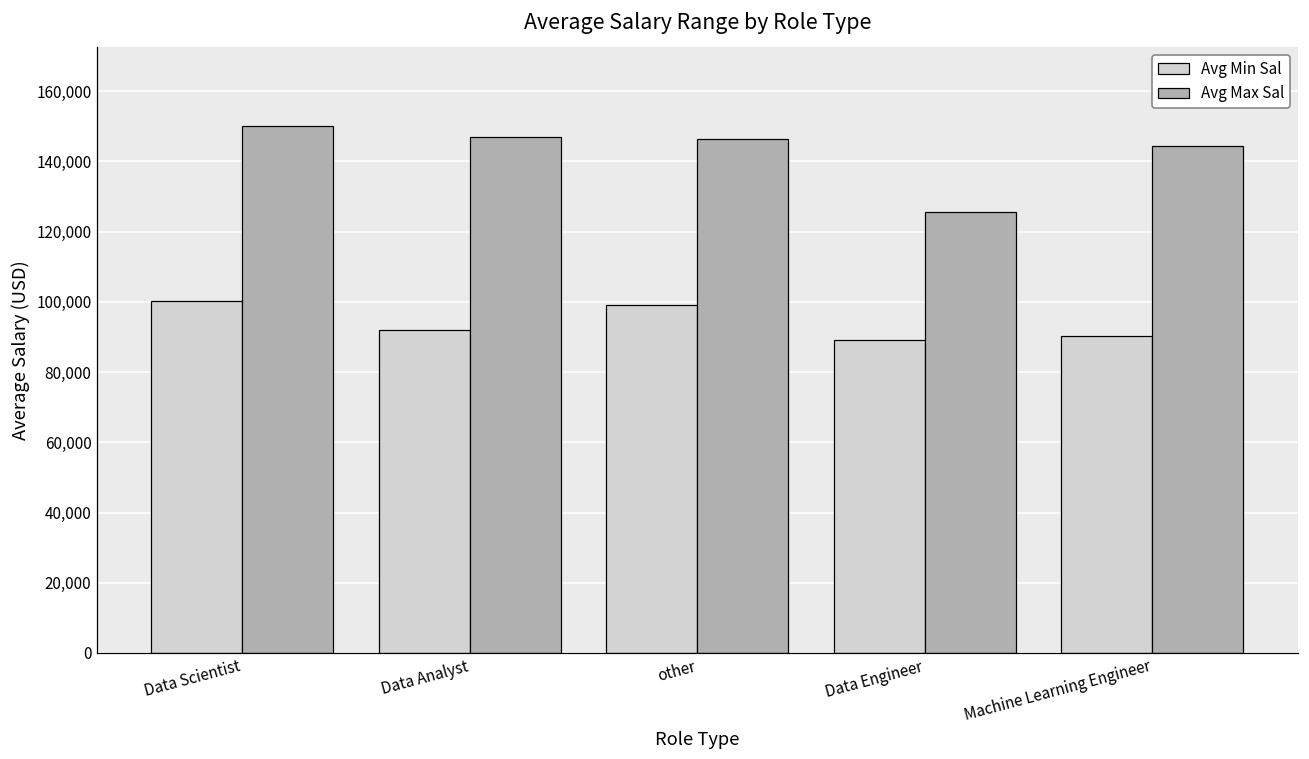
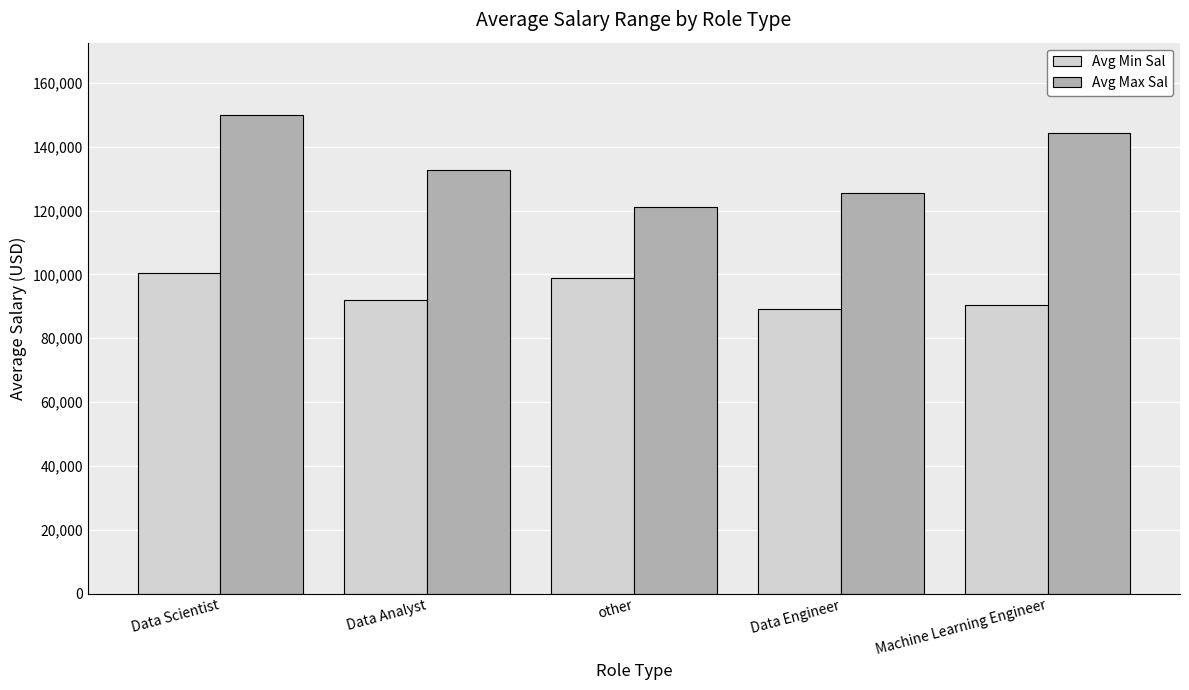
  {
    "Avg Min Sal": {
      "Data Scientist": "100,000",
      "Data Analyst": "92,000",
      "other": "99,000",
      "Data Engineer": "89,000",
      "Machine Learning Engineer": "90,000"
    },
    "Avg Max Sal": {
      "Data Scientist": "150,000",
-     "Data Analyst": "147,000",
-     "other": "146,000",
+     "Data Analyst": "133,000",
+     "other": "121,000",
      "Data Engineer": "126,000",
      "Machine Learning Engineer": "144,000"
    }
  }
